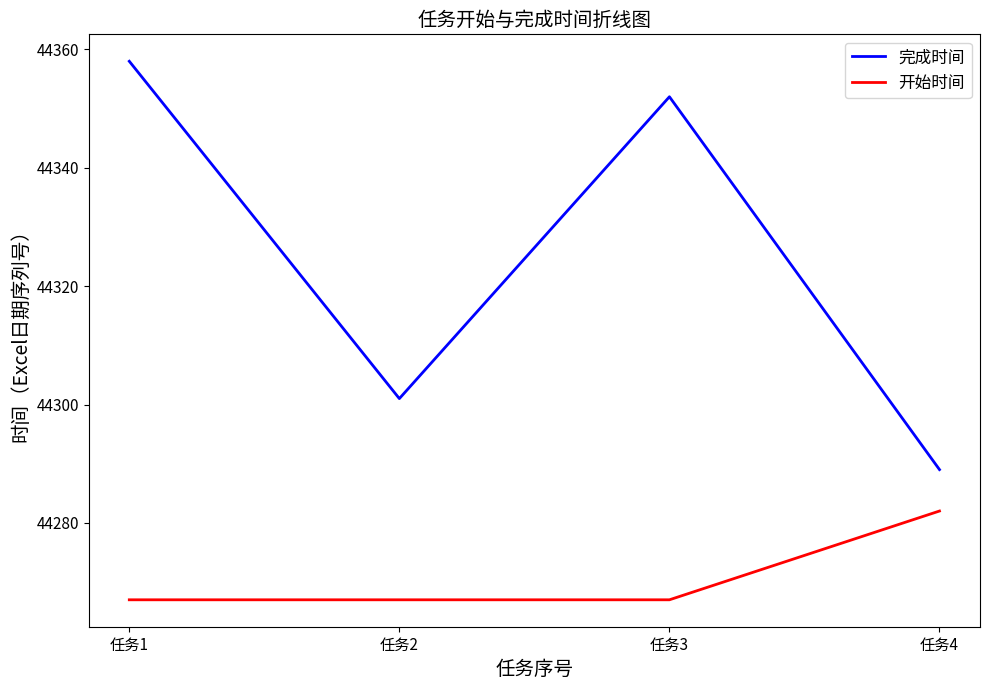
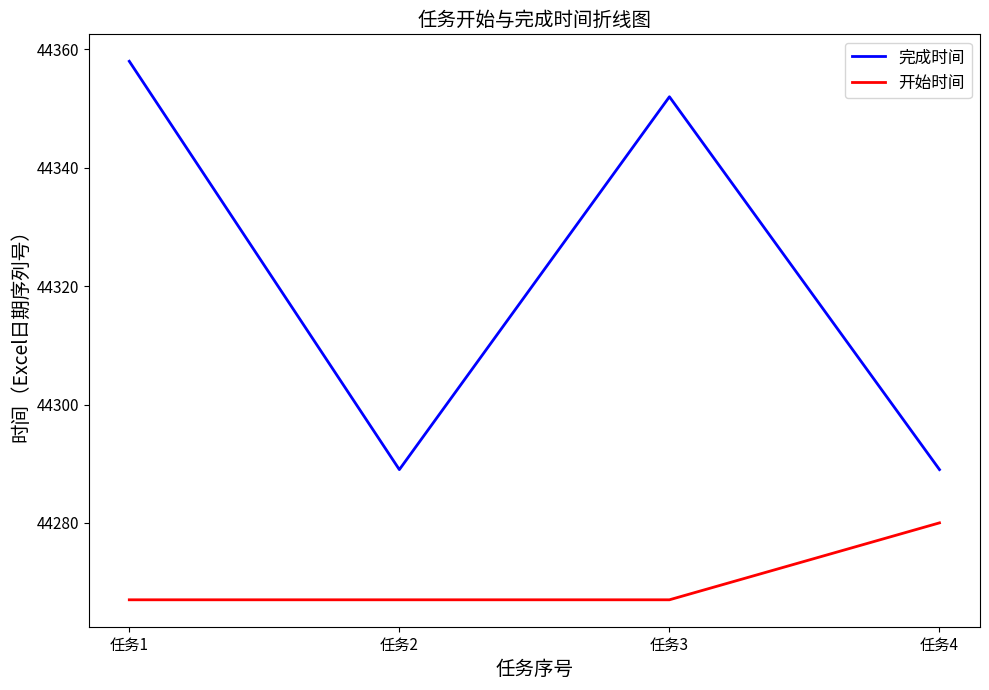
  {
    "完成时间": {
      "任务1": 44358,
-     "任务2": 44301,
+     "任务2": 44289,
      "任务3": 44352,
      "任务4": 44289
    },
    "开始时间": {
      "任务1": 44267,
      "任务2": 44267,
      "任务3": 44267,
-     "任务4": 44282
+     "任务4": 44280
    }
  }
